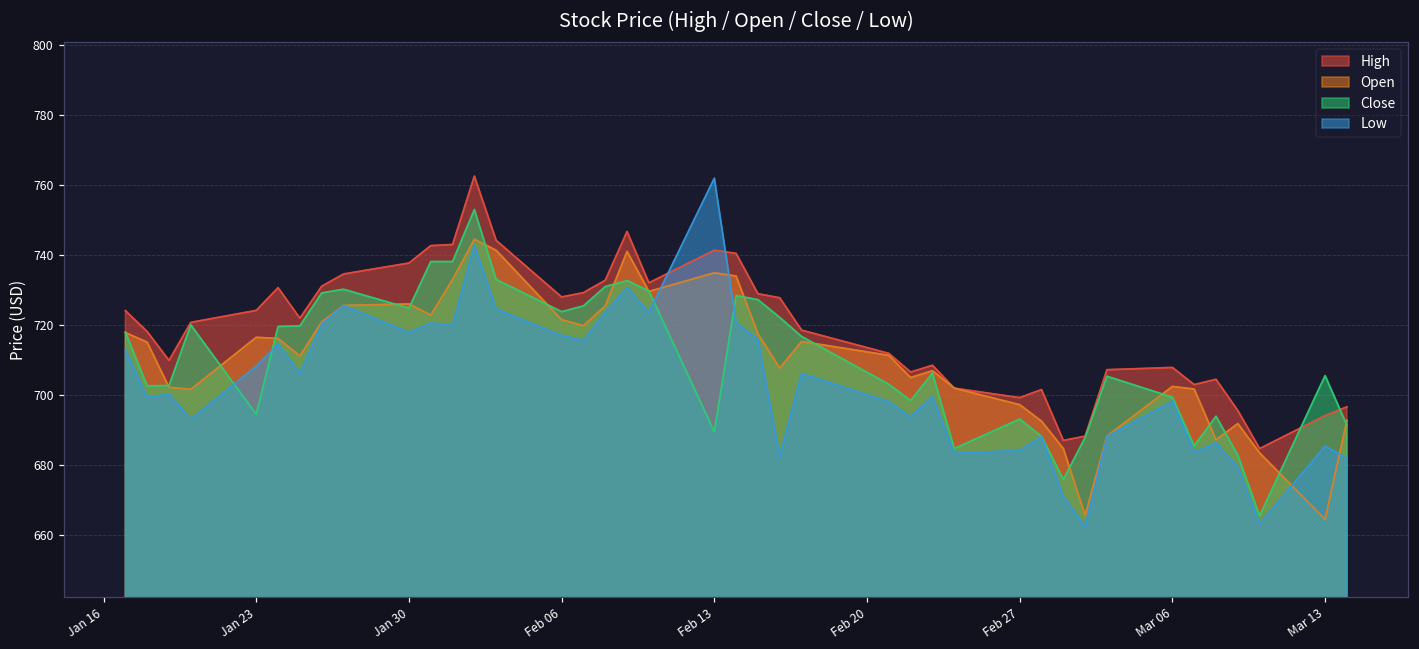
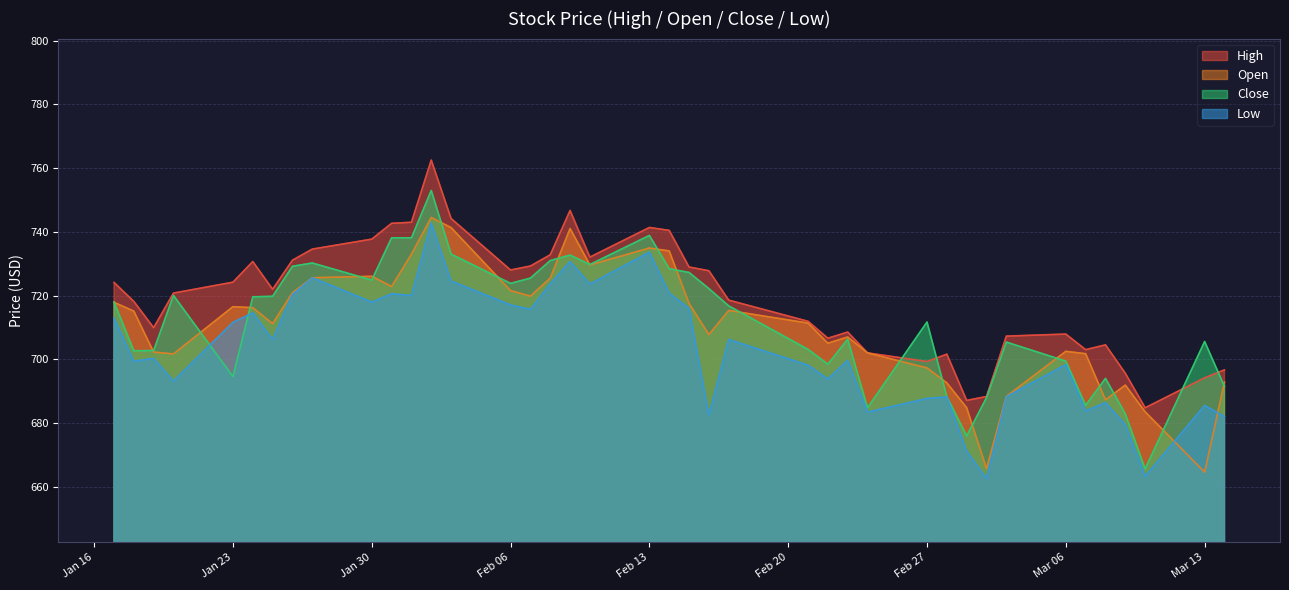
  {
    "Close": {
      "Jan 23": 695,
      "Jan 30": 725,
      "Feb 06": 724,
-     "Feb 13": 690,
-     "Feb 27": 693,
+     "Feb 13": 739,
+     "Feb 27": 712,
      "Mar 06": 699,
      "Mar 13": 706
    },
    "Low": {
-     "Jan 23": 708,
+     "Jan 23": 712,
      "Jan 30": 718,
      "Feb 06": 717,
-     "Feb 13": 762,
-     "Feb 27": 684,
+     "Feb 13": 734,
+     "Feb 27": 688,
      "Mar 06": 698,
      "Mar 13": 686
    }
  }
